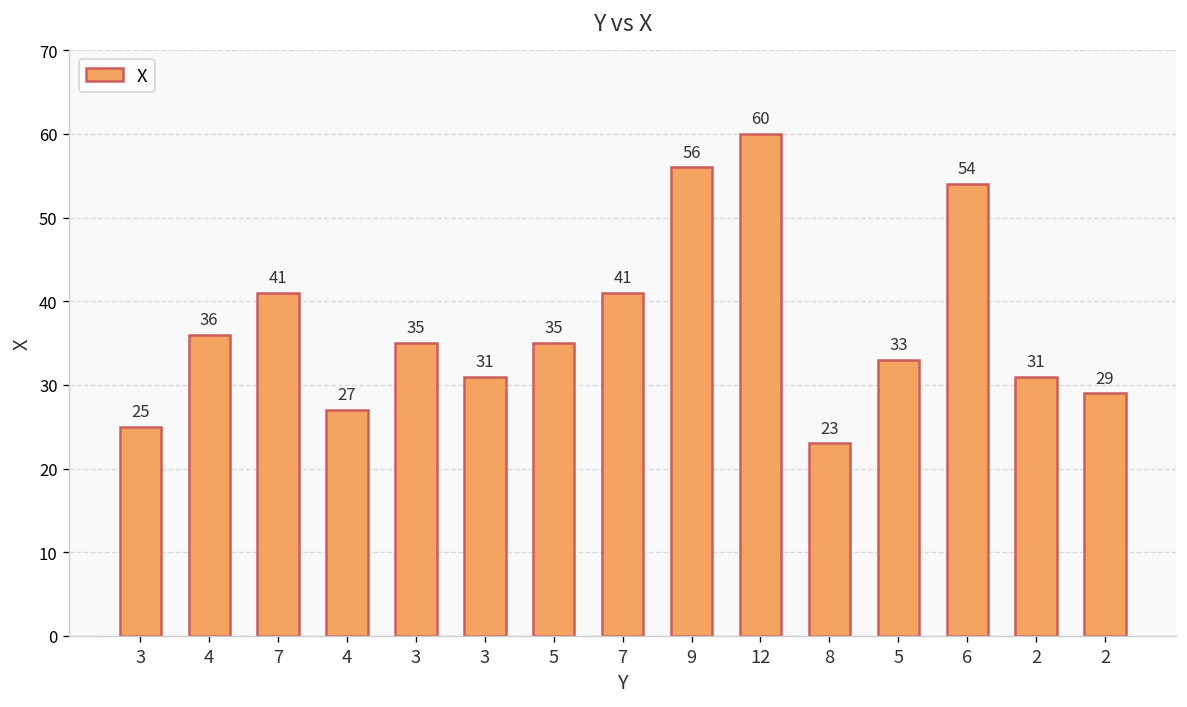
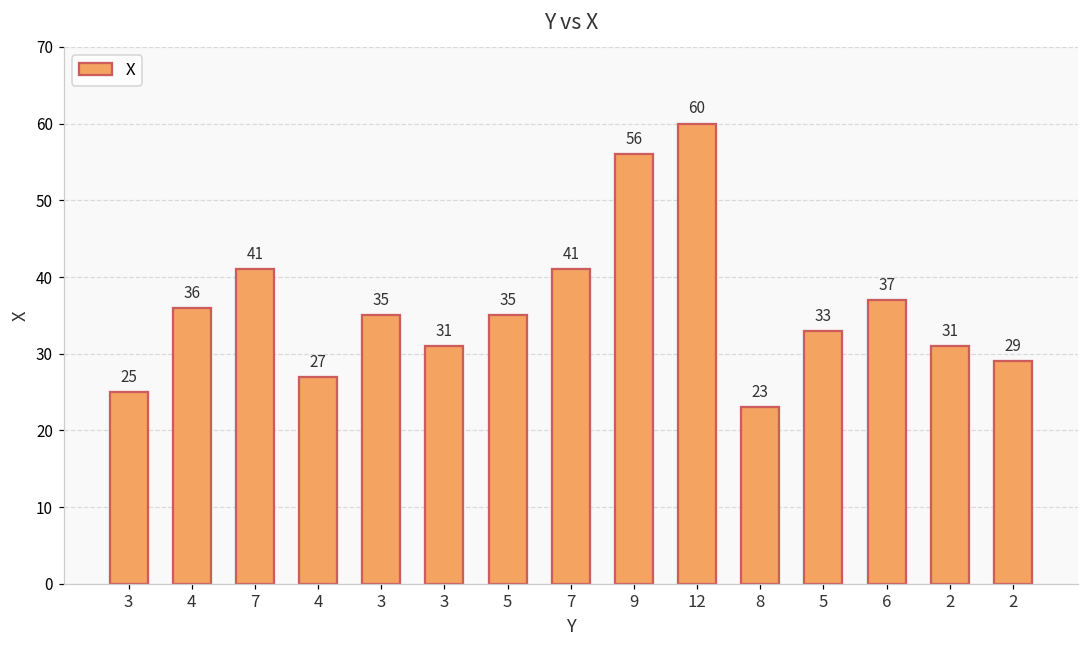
  {
    "9": 56,
    "12": 60,
    "8": 23,
-   "6": 54
+   "6": 37
  }
